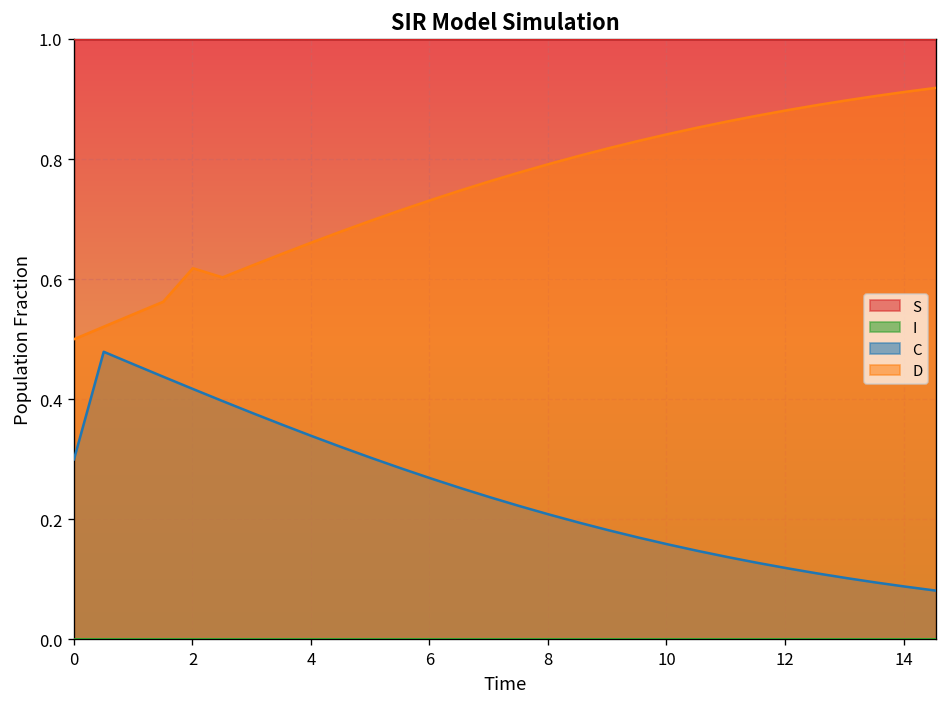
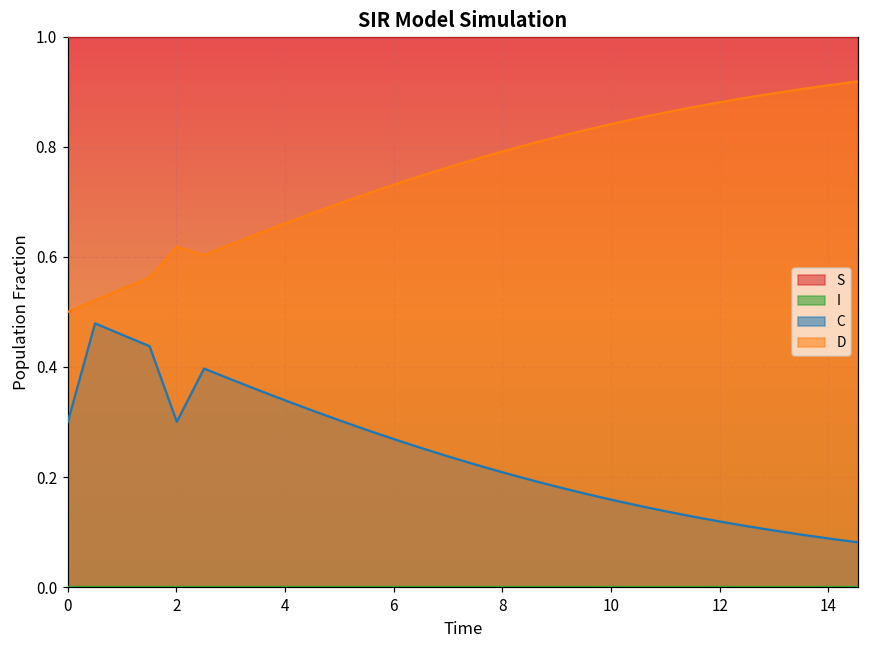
  {
    "S": {
      "0": 1.00,
      "2": 1.00
    },
    "I": {
      "0": 0.00,
      "2": 0.00
    },
    "C": {
      "0": 0.30,
-     "2": 0.42
+     "2": 0.30
    },
    "D": {
      "0": 0.50,
      "2": 0.62
    }
  }
